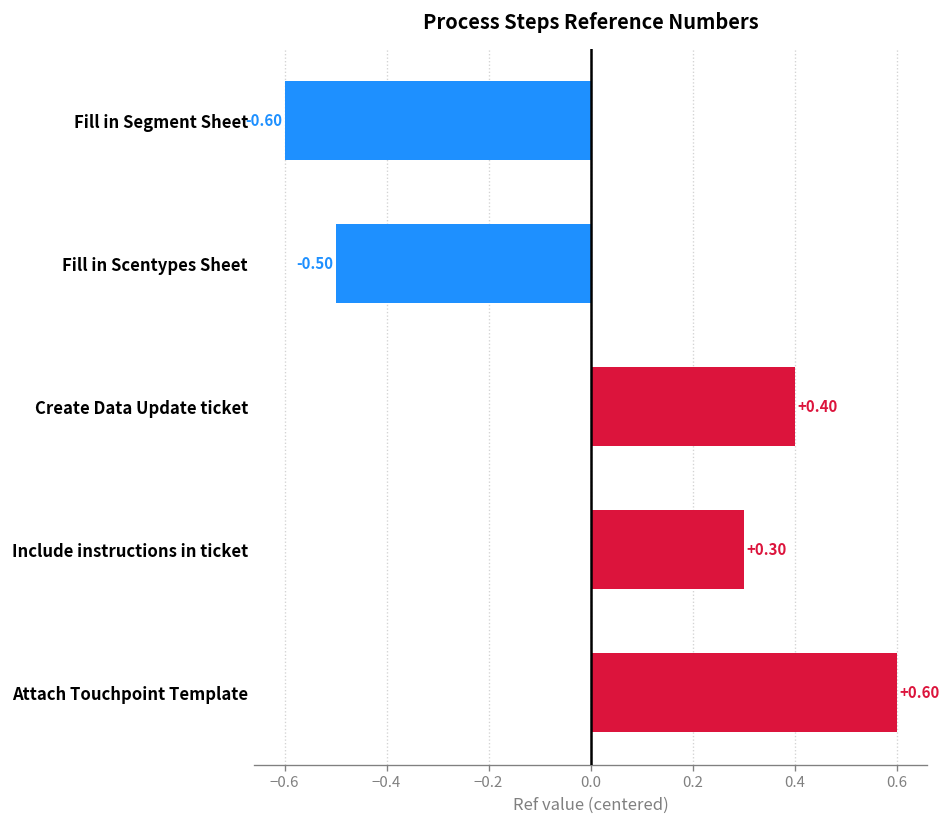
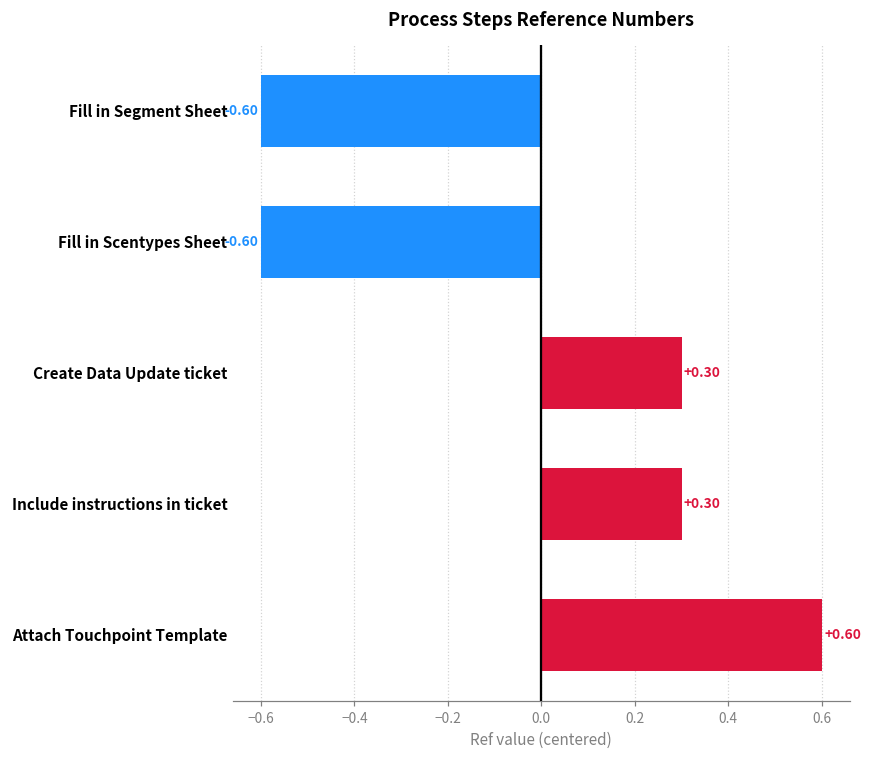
  {
    "Fill in Segment Sheet": "-0.60",
-   "Fill in Scentypes Sheet": "-0.50",
-   "Create Data Update ticket": "+0.40",
+   "Fill in Scentypes Sheet": "-0.60",
+   "Create Data Update ticket": "+0.30",
    "Include instructions in ticket": "+0.30",
    "Attach Touchpoint Template": "+0.60"
  }
